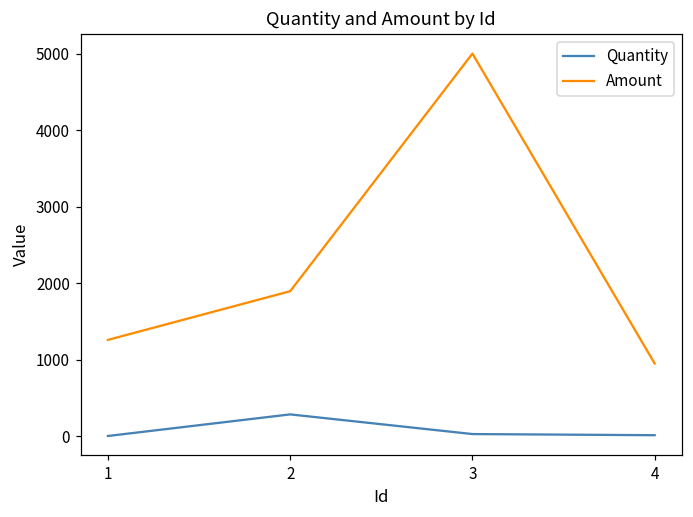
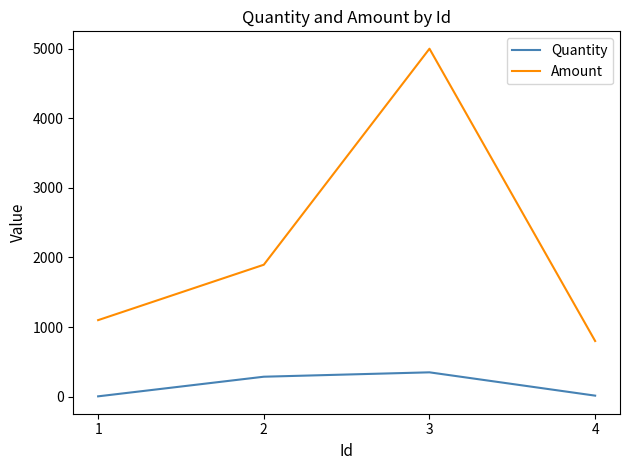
  {
    "Quantity": {
      "1": 0,
      "2": 300,
-     "3": 0,
+     "3": 400,
      "4": 0
    },
    "Amount": {
-     "1": 1300,
+     "1": 1100,
      "2": 1900,
      "3": 5000,
-     "4": 1000
+     "4": 800
    }
  }
